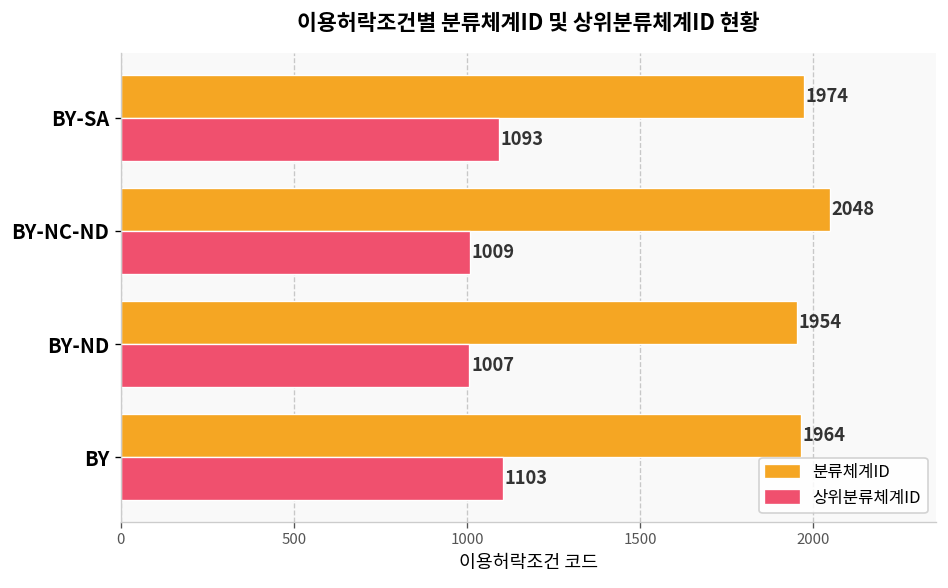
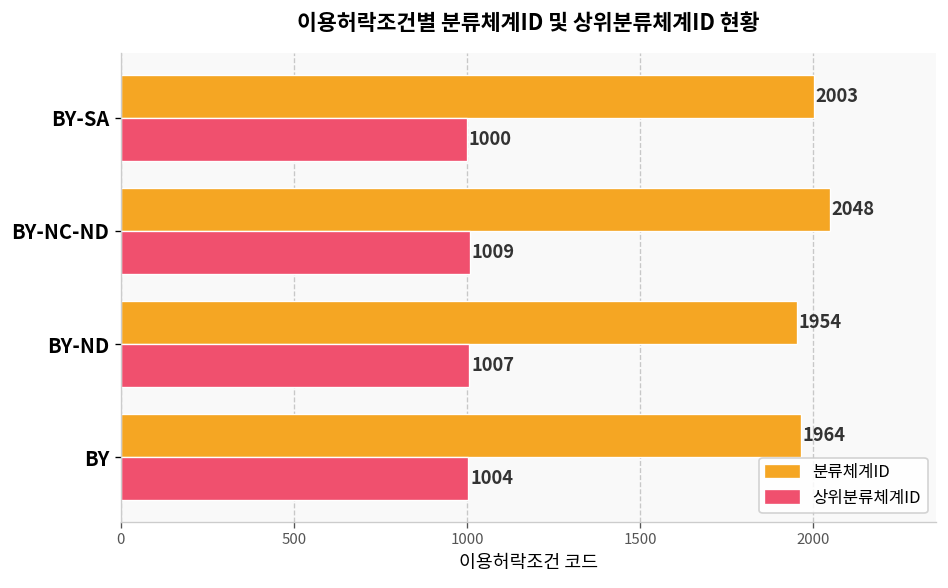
  {
    "분류체계ID": {
-     "BY-SA": 1974,
+     "BY-SA": 2003,
      "BY-NC-ND": 2048,
      "BY-ND": 1954,
      "BY": 1964
    },
    "상위분류체계ID": {
-     "BY-SA": 1093,
+     "BY-SA": 1000,
      "BY-NC-ND": 1009,
      "BY-ND": 1007,
-     "BY": 1103
+     "BY": 1004
    }
  }
